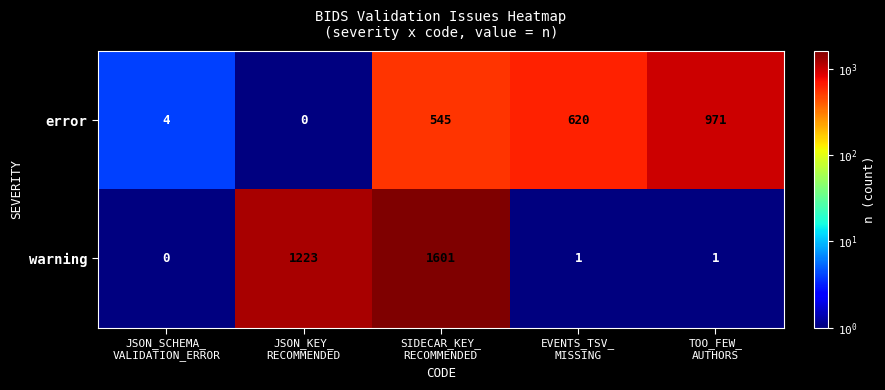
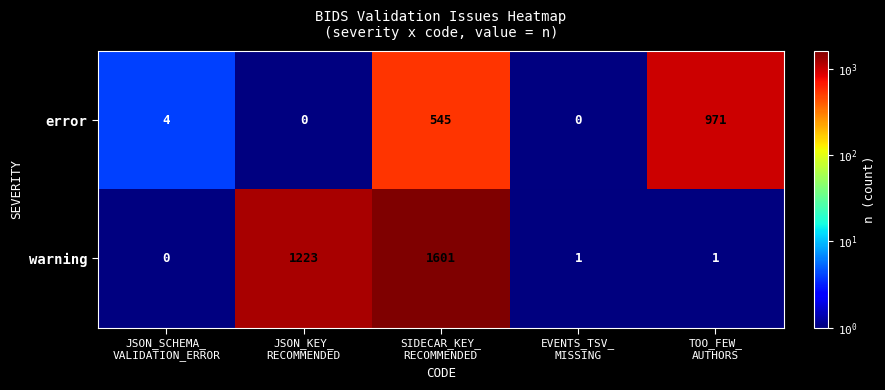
  {
    "error": {
      "JSON_SCHEMA_ VALIDATION_ERROR": 4,
      "JSON_KEY_ RECOMMENDED": 0,
      "SIDECAR_KEY_ RECOMMENDED": 545,
-     "EVENTS_TSV_ MISSING": 620,
+     "EVENTS_TSV_ MISSING": 0,
      "TOO_FEW_ AUTHORS": 971
    },
    "warning": {
      "JSON_SCHEMA_ VALIDATION_ERROR": 0,
      "JSON_KEY_ RECOMMENDED": 1223,
      "SIDECAR_KEY_ RECOMMENDED": 1601,
      "EVENTS_TSV_ MISSING": 1,
      "TOO_FEW_ AUTHORS": 1
    }
  }
